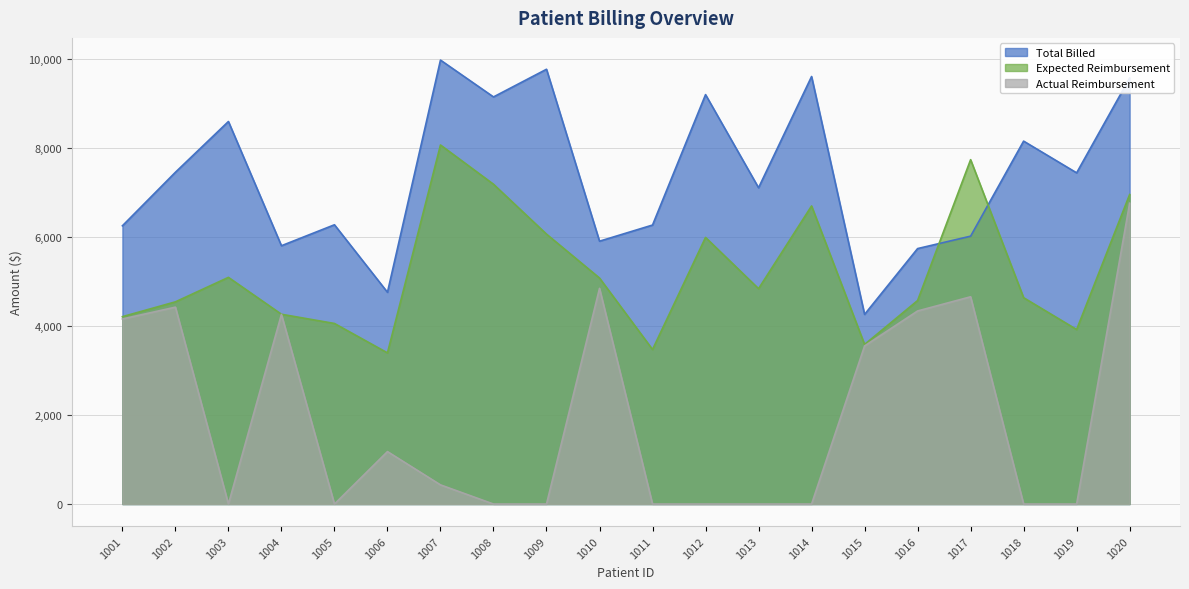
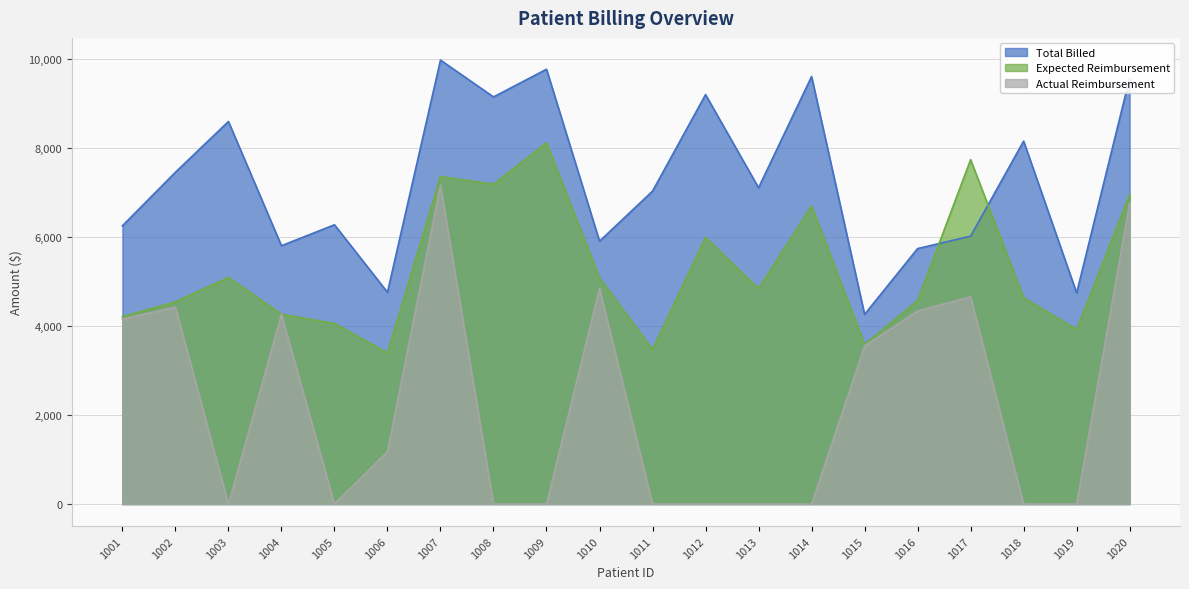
  {
    "Total Billed": {
      "1001": "6,300",
      "1002": "7,500",
      "1003": "8,600",
      "1004": "5,800",
      "1005": "6,300",
      "1006": "4,800",
      "1007": "10,000",
      "1008": "9,100",
      "1009": "9,800",
      "1010": "5,900",
-     "1011": "6,300",
+     "1011": "7,000",
      "1012": "9,200",
      "1013": "7,100",
      "1014": "9,600",
      "1015": "4,300",
      "1016": "5,700",
      "1017": "6,000",
      "1018": "8,200",
-     "1019": "7,400"
+     "1019": "4,700"
    },
    "Expected Reimbursement": {
      "1002": "4,500",
      "1003": "5,100",
      "1005": "4,100",
      "1006": "3,400",
-     "1007": "8,100",
+     "1007": "7,400",
      "1008": "7,200",
-     "1009": "6,100",
+     "1009": "8,100",
      "1010": "5,100",
      "1011": "3,500",
      "1012": "6,000",
      "1013": "4,800",
      "1014": "6,700",
      "1016": "4,600",
      "1017": "7,700",
      "1018": "4,600",
      "1019": "3,900",
      "1020": "7,000"
    },
    "Actual Reimbursement": {
      "1002": "4,400",
      "1003": "0",
      "1005": "0",
      "1006": "1,200",
-     "1007": "400",
+     "1007": "7,200",
      "1008": "0",
      "1009": "0",
      "1010": "4,800",
      "1011": "0",
      "1012": "0",
      "1013": "0",
      "1014": "0",
      "1016": "4,300",
      "1017": "4,700",
      "1018": "0",
      "1019": "0",
      "1020": "6,800"
    }
  }
